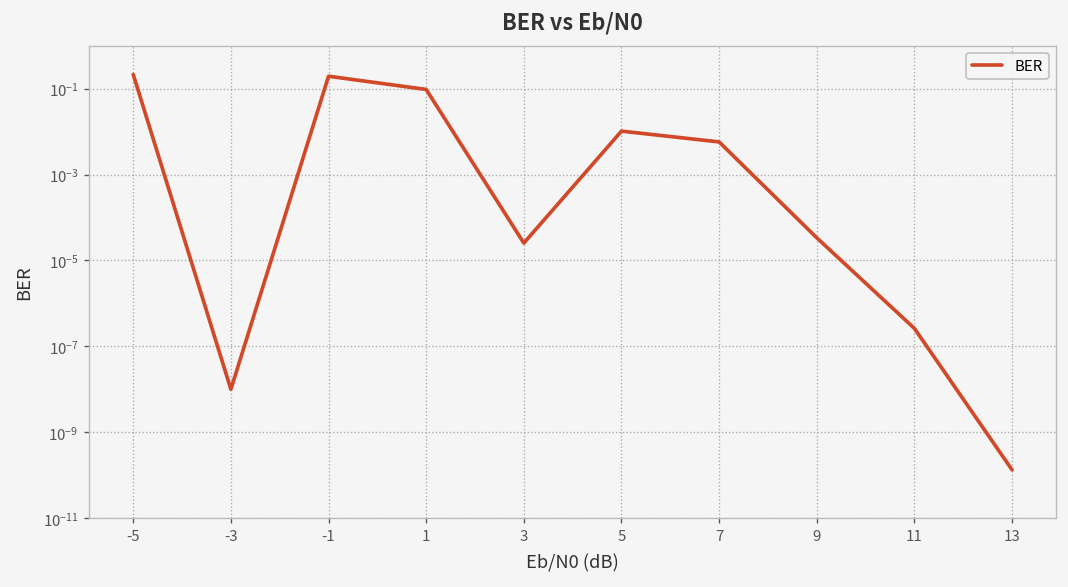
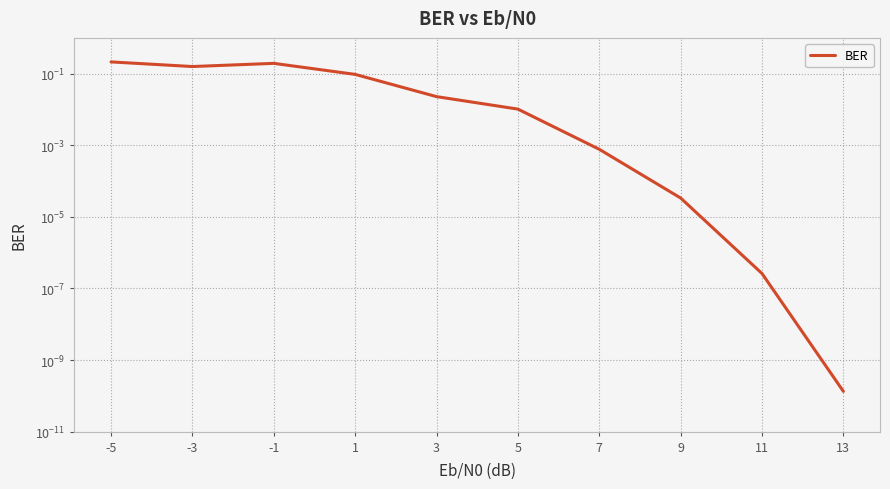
  {
    "-5": 0.2,
-   "-3": 0.000000010,
+   "-3": 0.2,
    "-1": 0.2,
    "1": 0.10,
-   "3": 0.00003,
+   "3": 0.02,
    "5": 0.010,
-   "7": 0.006,
+   "7": 0.0008,
    "9": 0.00003,
    "11": 0.0000003,
    "13": 0.00000000013
  }
